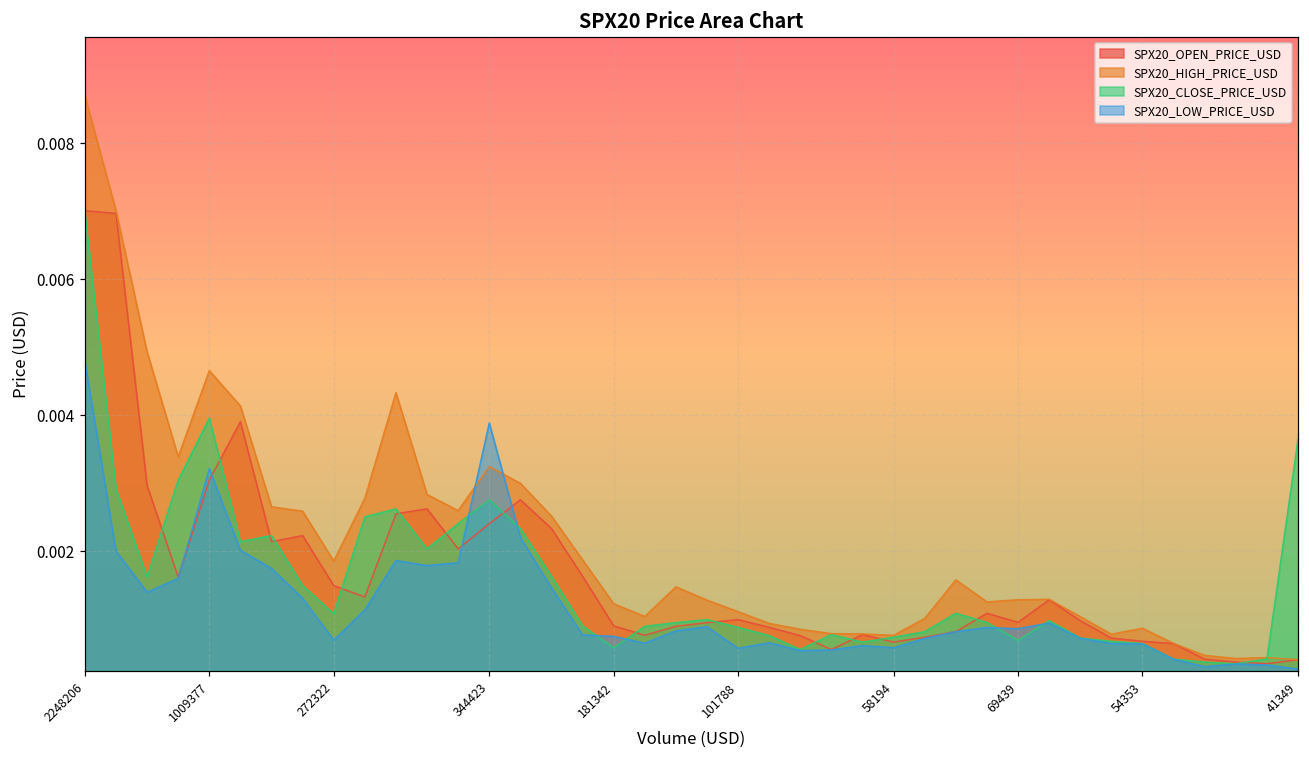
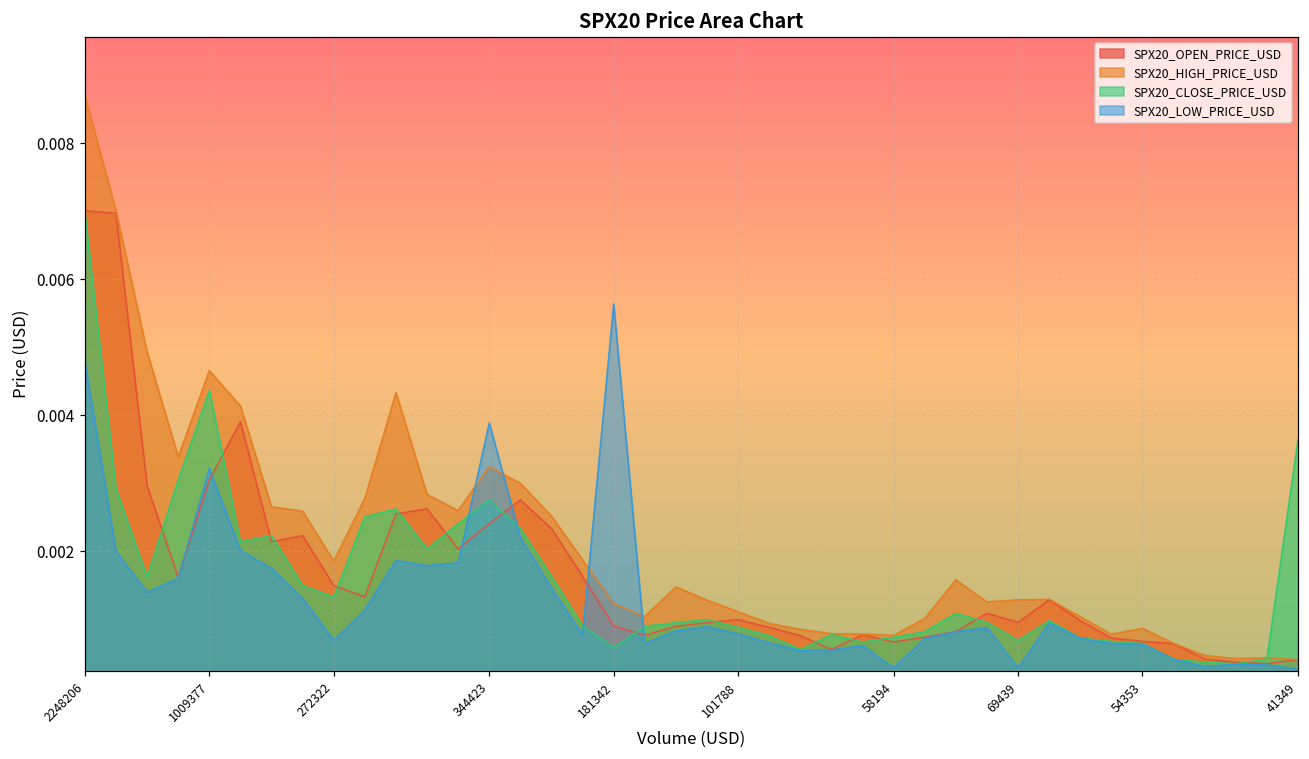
  {
    "SPX20_CLOSE_PRICE_USD": {
-     "1009377": 0.0040,
-     "272322": 0.0011,
+     "1009377": 0.0044,
+     "272322": 0.0013,
      "344423": 0.0028,
      "181342": 0.0006,
      "101788": 0.0009,
      "69439": 0.0007,
      "41349": 0.0036
    },
    "SPX20_LOW_PRICE_USD": {
      "2248206": 0.0048,
      "1009377": 0.0032,
      "272322": 0.0007,
      "344423": 0.0039,
-     "181342": 0.0008,
-     "101788": 0.0006,
-     "58194": 0.0006,
-     "69439": 0.0009,
+     "181342": 0.0056,
+     "101788": 0.0008,
+     "58194": 0.0003,
+     "69439": 0.0003,
      "41349": 0.0003
    }
  }
